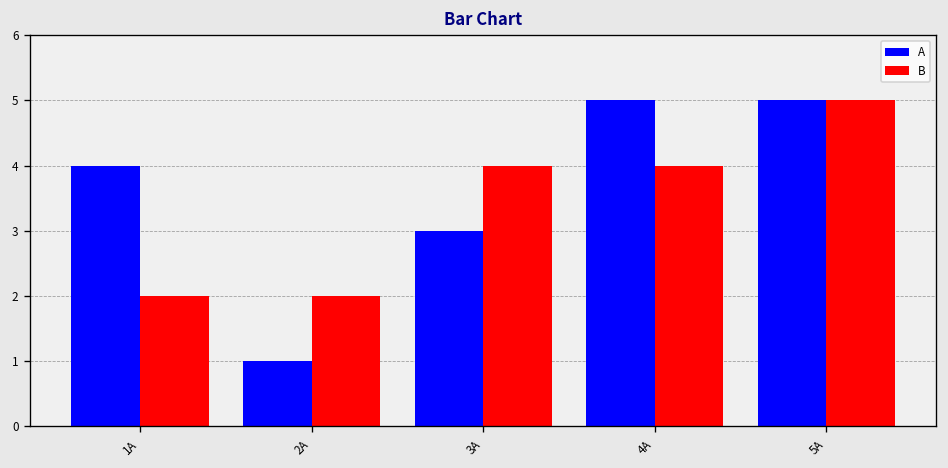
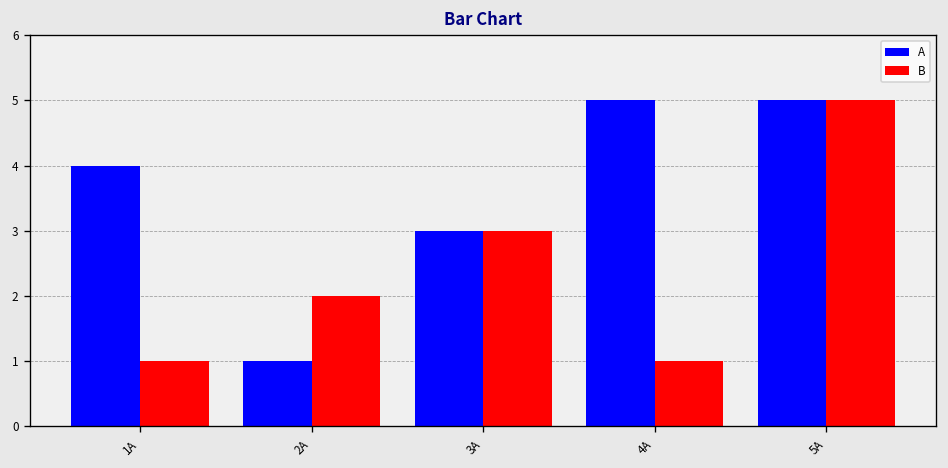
  {
    "A": {
      "1A": 4,
      "2A": 1,
      "3A": 3,
      "4A": 5,
      "5A": 5
    },
    "B": {
-     "1A": 2,
+     "1A": 1,
      "2A": 2,
-     "3A": 4,
-     "4A": 4,
+     "3A": 3,
+     "4A": 1,
      "5A": 5
    }
  }
